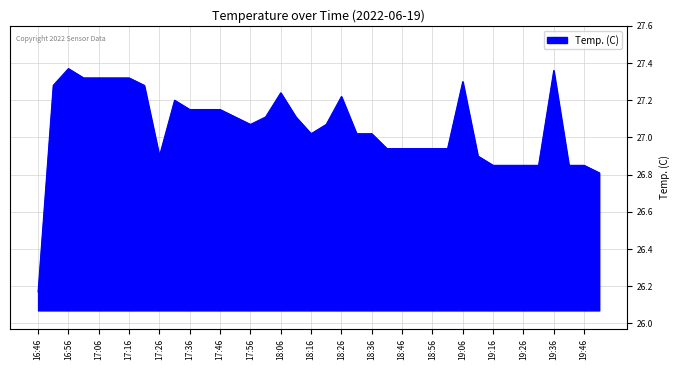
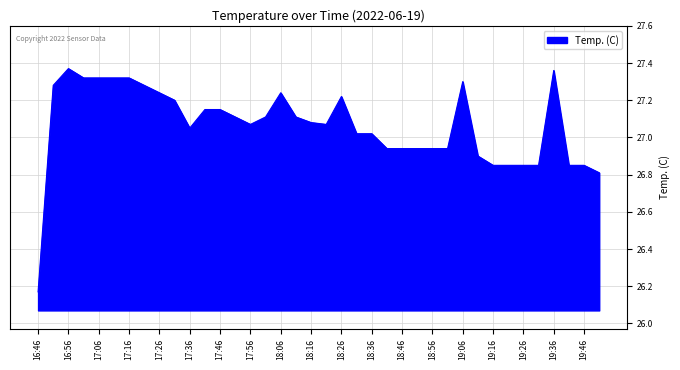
  {
    "16:46": 26.17,
    "16:56": 27.37,
    "17:06": 27.32,
    "17:16": 27.32,
-   "17:26": 26.90,
-   "17:36": 27.15,
+   "17:26": 27.24,
+   "17:36": 27.05,
    "17:46": 27.15,
    "17:56": 27.07,
    "18:06": 27.24,
-   "18:16": 27.02,
+   "18:16": 27.08,
    "18:26": 27.22,
    "18:36": 27.02,
    "18:46": 26.94,
    "18:56": 26.94,
    "19:06": 27.30,
    "19:16": 26.85,
    "19:26": 26.85,
    "19:36": 27.36,
    "19:46": 26.85
  }
